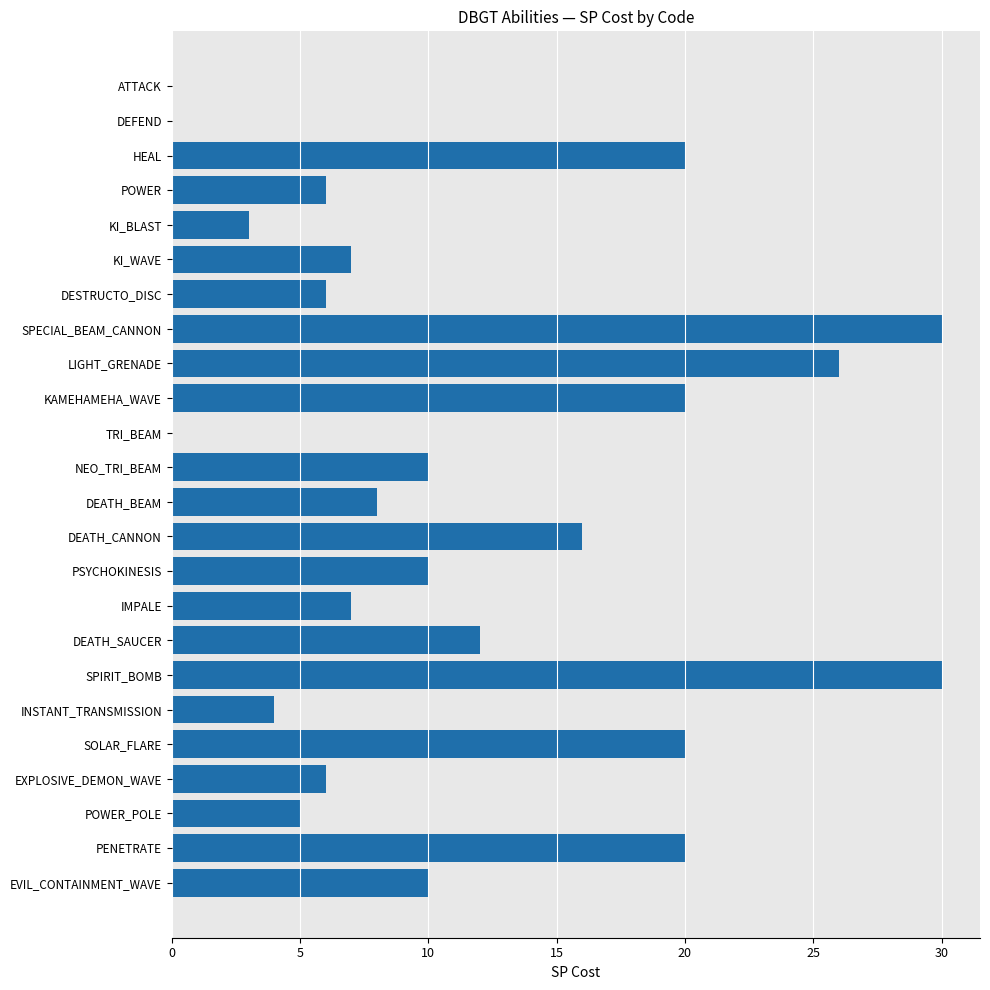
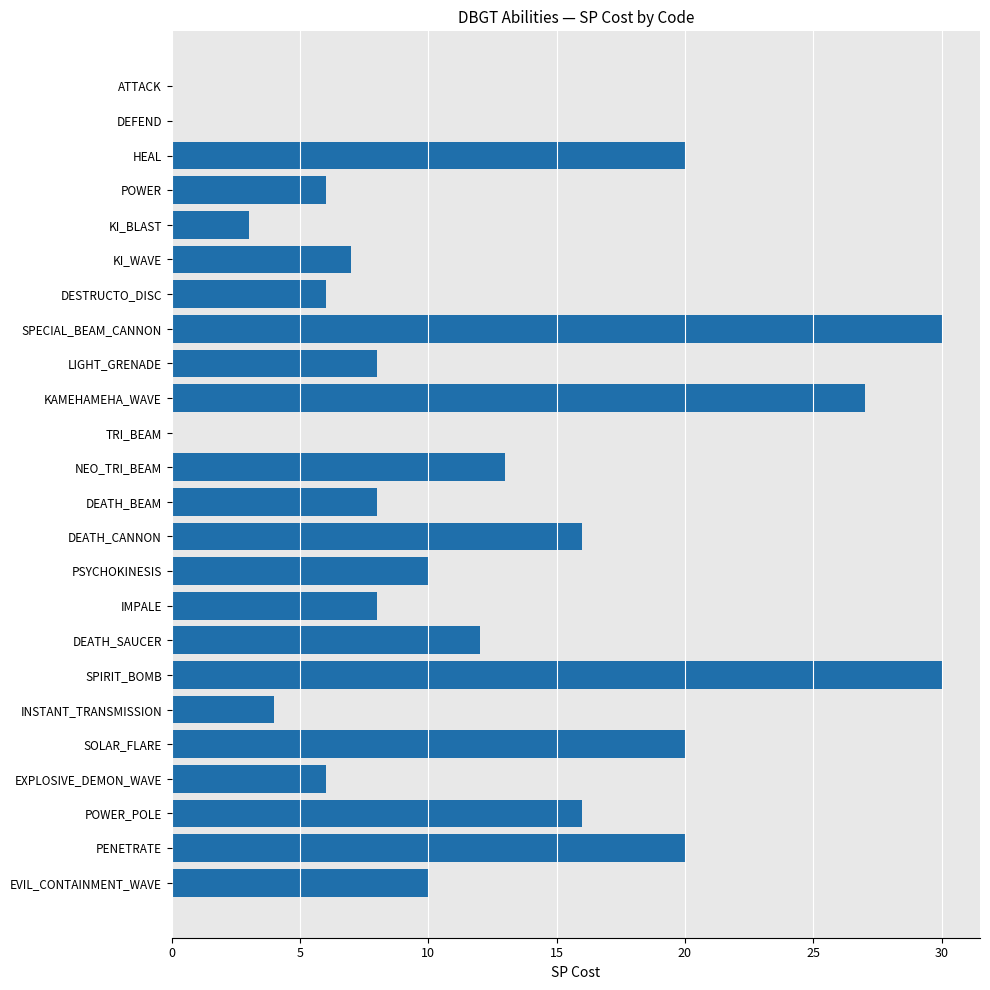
  {
    "ATTACK": 0,
    "DEFEND": 0,
    "HEAL": 20,
    "POWER": 6,
    "KI_BLAST": 3,
    "KI_WAVE": 7,
    "DESTRUCTO_DISC": 6,
    "SPECIAL_BEAM_CANNON": 30,
-   "LIGHT_GRENADE": 26,
-   "KAMEHAMEHA_WAVE": 20,
+   "LIGHT_GRENADE": 8,
+   "KAMEHAMEHA_WAVE": 27,
    "TRI_BEAM": 0,
-   "NEO_TRI_BEAM": 10,
+   "NEO_TRI_BEAM": 13,
    "DEATH_BEAM": 8,
    "DEATH_CANNON": 16,
    "PSYCHOKINESIS": 10,
-   "IMPALE": 7,
+   "IMPALE": 8,
    "DEATH_SAUCER": 12,
    "SPIRIT_BOMB": 30,
    "INSTANT_TRANSMISSION": 4,
    "SOLAR_FLARE": 20,
    "EXPLOSIVE_DEMON_WAVE": 6,
-   "POWER_POLE": 5,
+   "POWER_POLE": 16,
    "PENETRATE": 20,
    "EVIL_CONTAINMENT_WAVE": 10
  }
